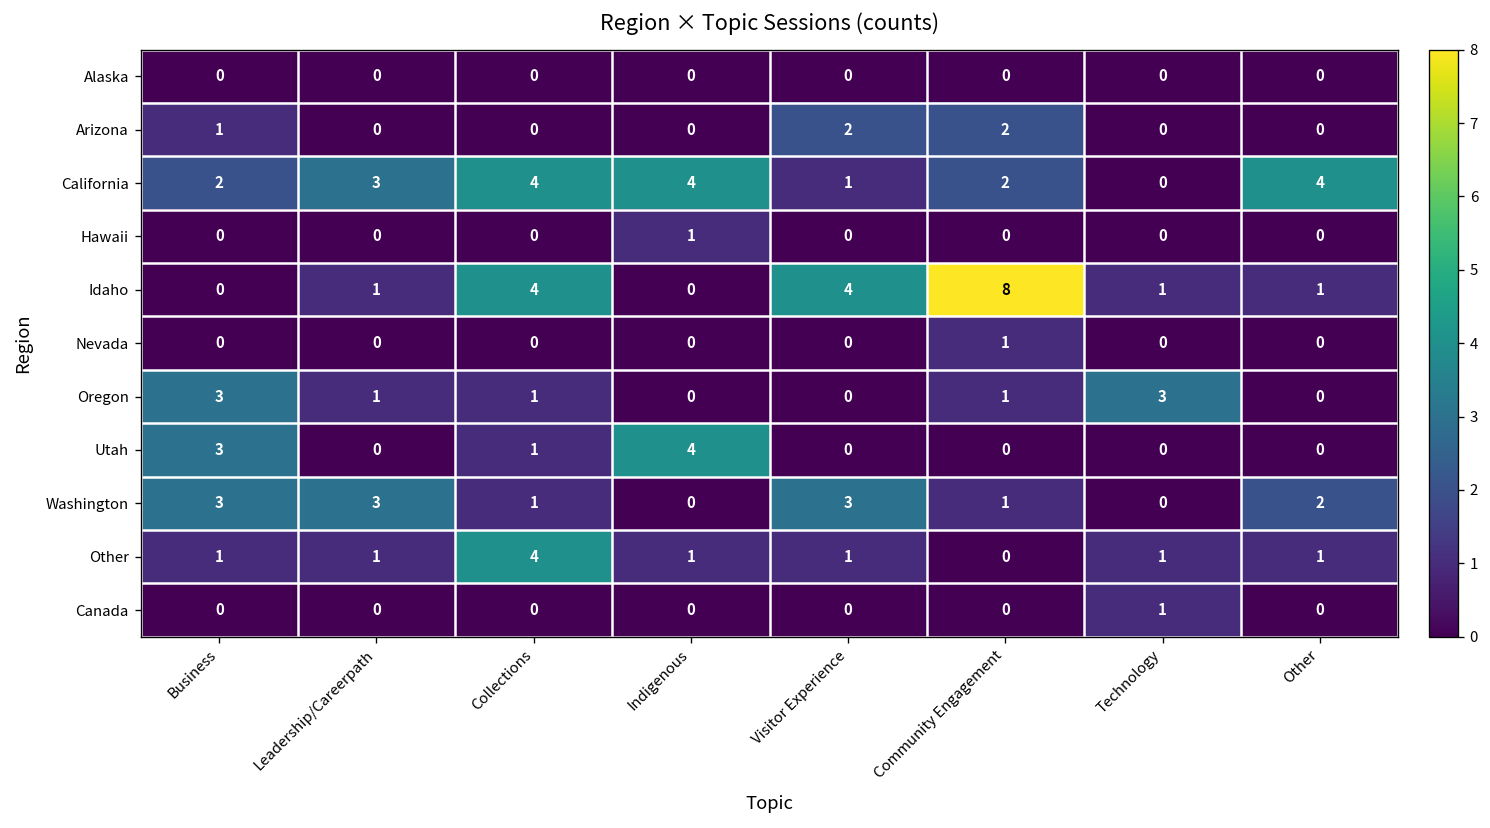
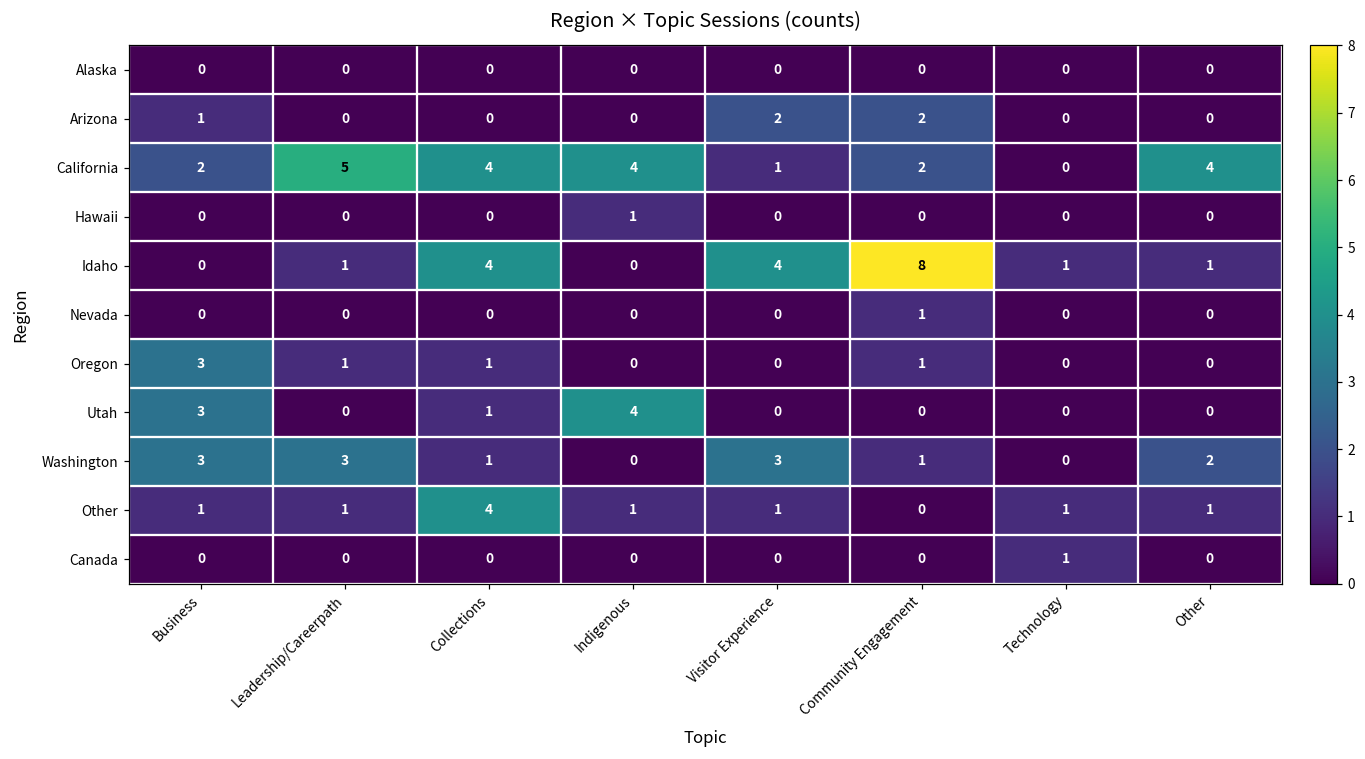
  {
    "Alaska": {
      "Business": 0,
      "Leadership/Careerpath": 0,
      "Collections": 0,
      "Indigenous": 0,
      "Visitor Experience": 0,
      "Community Engagement": 0,
      "Technology": 0,
      "Other": 0
    },
    "Arizona": {
      "Business": 1,
      "Leadership/Careerpath": 0,
      "Collections": 0,
      "Indigenous": 0,
      "Visitor Experience": 2,
      "Community Engagement": 2,
      "Technology": 0,
      "Other": 0
    },
    "California": {
      "Business": 2,
-     "Leadership/Careerpath": 3,
+     "Leadership/Careerpath": 5,
      "Collections": 4,
      "Indigenous": 4,
      "Visitor Experience": 1,
      "Community Engagement": 2,
      "Technology": 0,
      "Other": 4
    },
    "Hawaii": {
      "Business": 0,
      "Leadership/Careerpath": 0,
      "Collections": 0,
      "Indigenous": 1,
      "Visitor Experience": 0,
      "Community Engagement": 0,
      "Technology": 0,
      "Other": 0
    },
    "Idaho": {
      "Business": 0,
      "Leadership/Careerpath": 1,
      "Collections": 4,
      "Indigenous": 0,
      "Visitor Experience": 4,
      "Community Engagement": 8,
      "Technology": 1,
      "Other": 1
    },
    "Nevada": {
      "Business": 0,
      "Leadership/Careerpath": 0,
      "Collections": 0,
      "Indigenous": 0,
      "Visitor Experience": 0,
      "Community Engagement": 1,
      "Technology": 0,
      "Other": 0
    },
    "Oregon": {
      "Business": 3,
      "Leadership/Careerpath": 1,
      "Collections": 1,
      "Indigenous": 0,
      "Visitor Experience": 0,
      "Community Engagement": 1,
-     "Technology": 3,
+     "Technology": 0,
      "Other": 0
    },
    "Utah": {
      "Business": 3,
      "Leadership/Careerpath": 0,
      "Collections": 1,
      "Indigenous": 4,
      "Visitor Experience": 0,
      "Community Engagement": 0,
      "Technology": 0,
      "Other": 0
    },
    "Washington": {
      "Business": 3,
      "Leadership/Careerpath": 3,
      "Collections": 1,
      "Indigenous": 0,
      "Visitor Experience": 3,
      "Community Engagement": 1,
      "Technology": 0,
      "Other": 2
    },
    "Other": {
      "Business": 1,
      "Leadership/Careerpath": 1,
      "Collections": 4,
      "Indigenous": 1,
      "Visitor Experience": 1,
      "Community Engagement": 0,
      "Technology": 1,
      "Other": 1
    },
    "Canada": {
      "Business": 0,
      "Leadership/Careerpath": 0,
      "Collections": 0,
      "Indigenous": 0,
      "Visitor Experience": 0,
      "Community Engagement": 0,
      "Technology": 1,
      "Other": 0
    }
  }
